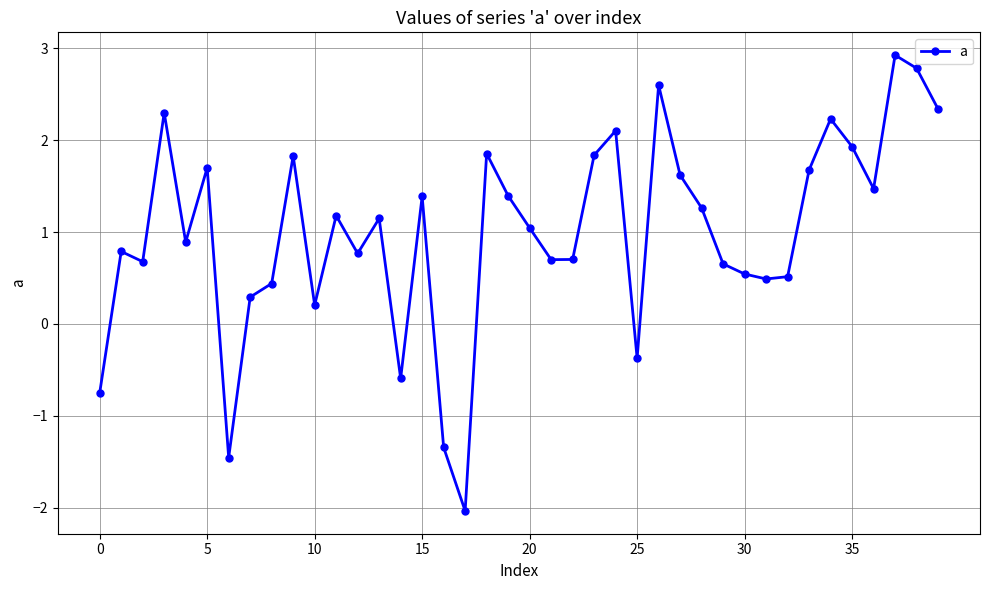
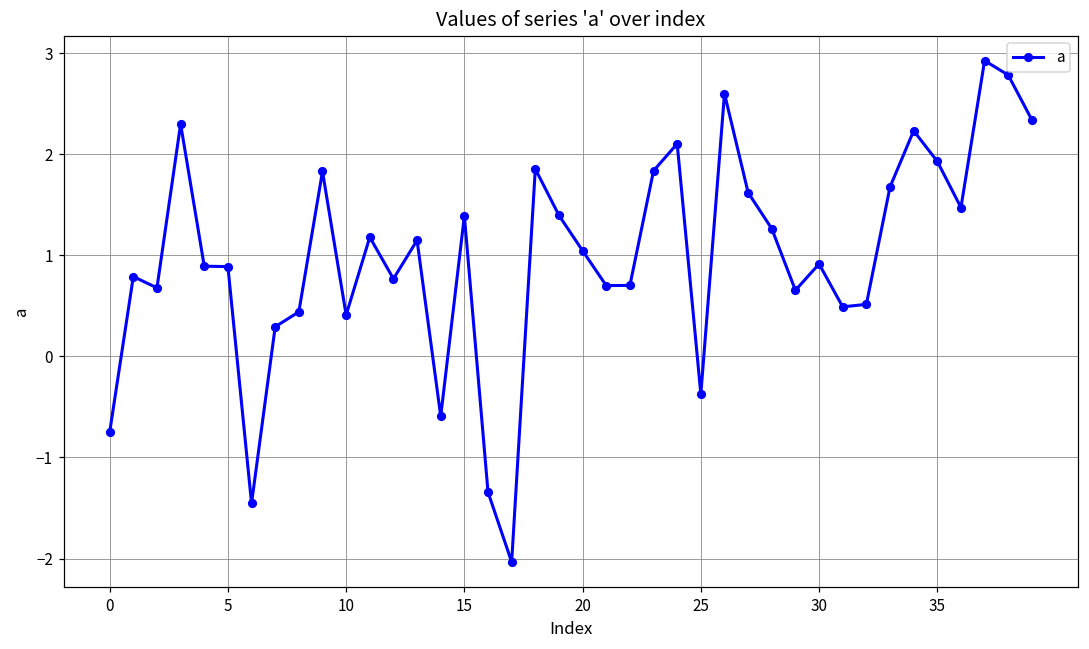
  {
    "0": -0.7,
-   "5": 1.7,
-   "10": 0.2,
+   "5": 0.9,
+   "10": 0.4,
    "15": 1.4,
    "20": 1.0,
    "25": -0.4,
-   "30": 0.5,
+   "30": 0.9,
    "35": 1.9
  }
